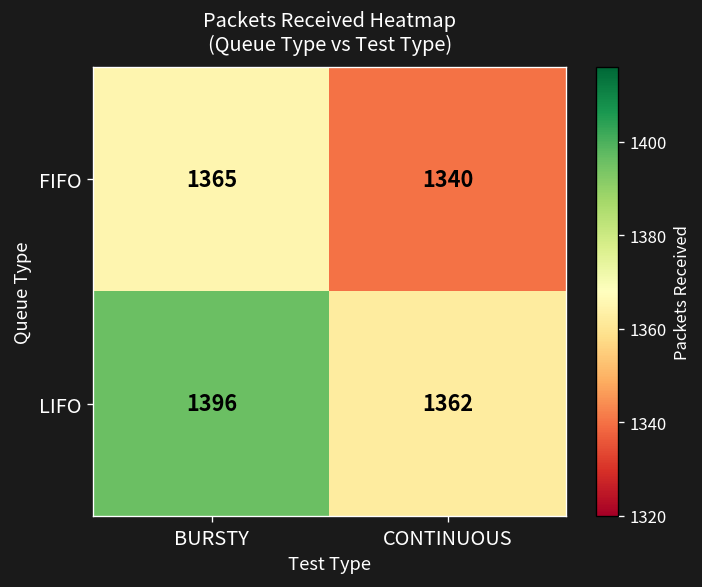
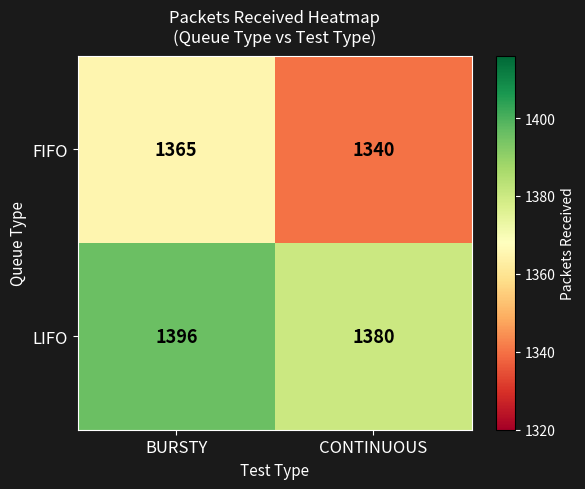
  {
    "FIFO": {
      "BURSTY": 1365,
      "CONTINUOUS": 1340
    },
    "LIFO": {
      "BURSTY": 1396,
-     "CONTINUOUS": 1362
+     "CONTINUOUS": 1380
    }
  }
